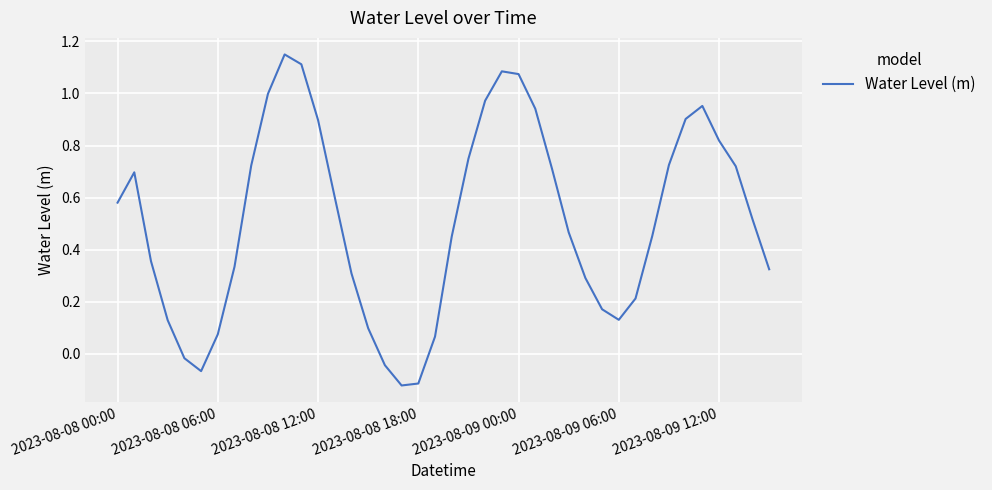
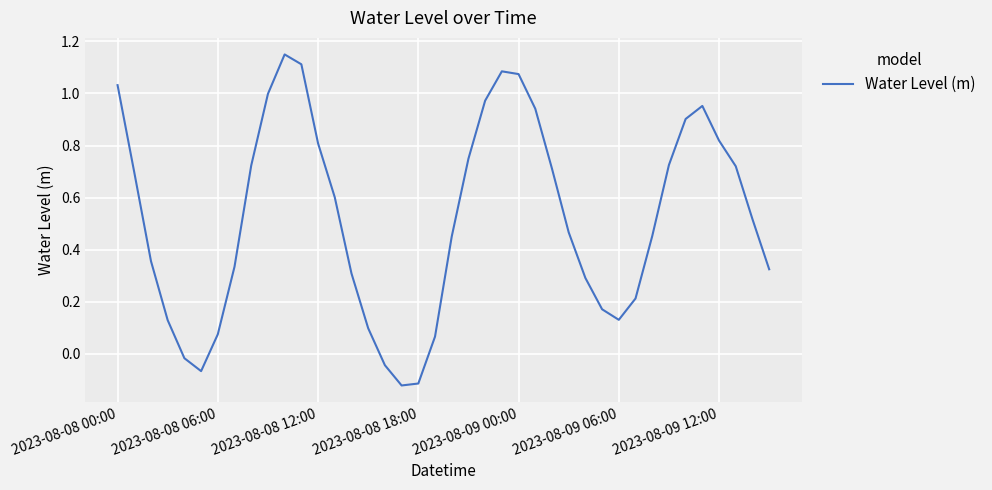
  {
-   "2023-08-08 00:00": 0.58,
+   "2023-08-08 00:00": 1.03,
    "2023-08-08 06:00": 0.08,
-   "2023-08-08 12:00": 0.90,
+   "2023-08-08 12:00": 0.81,
    "2023-08-08 18:00": -0.11,
    "2023-08-09 00:00": 1.07,
    "2023-08-09 06:00": 0.13,
    "2023-08-09 12:00": 0.82
  }
